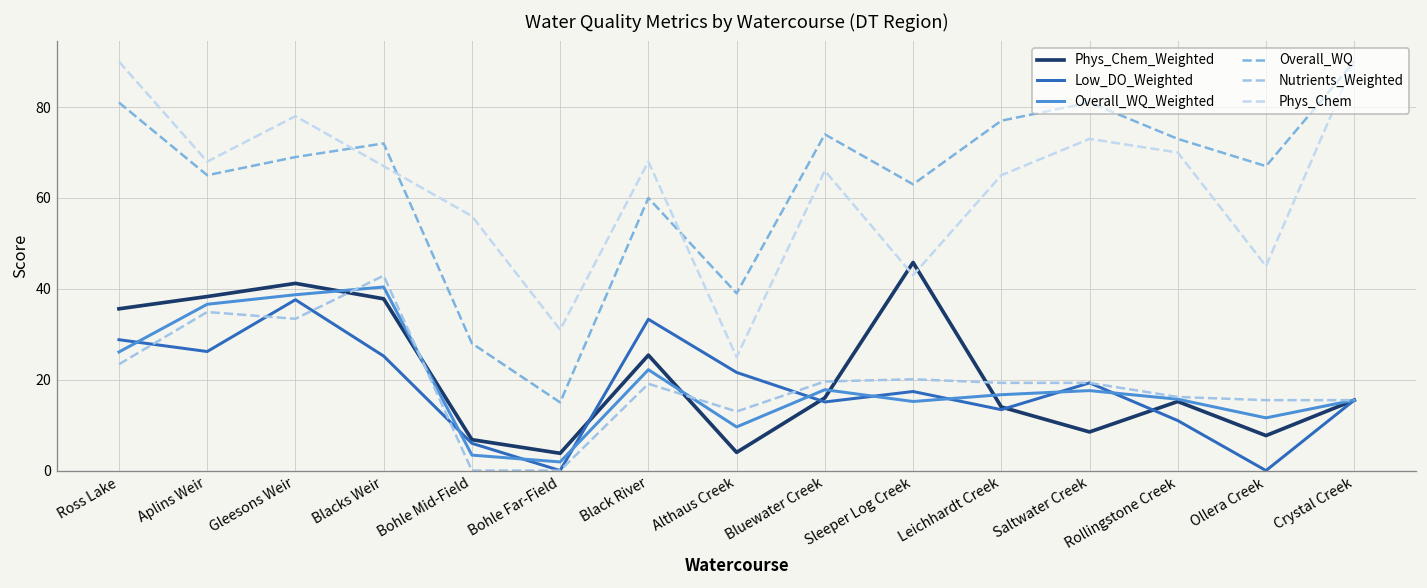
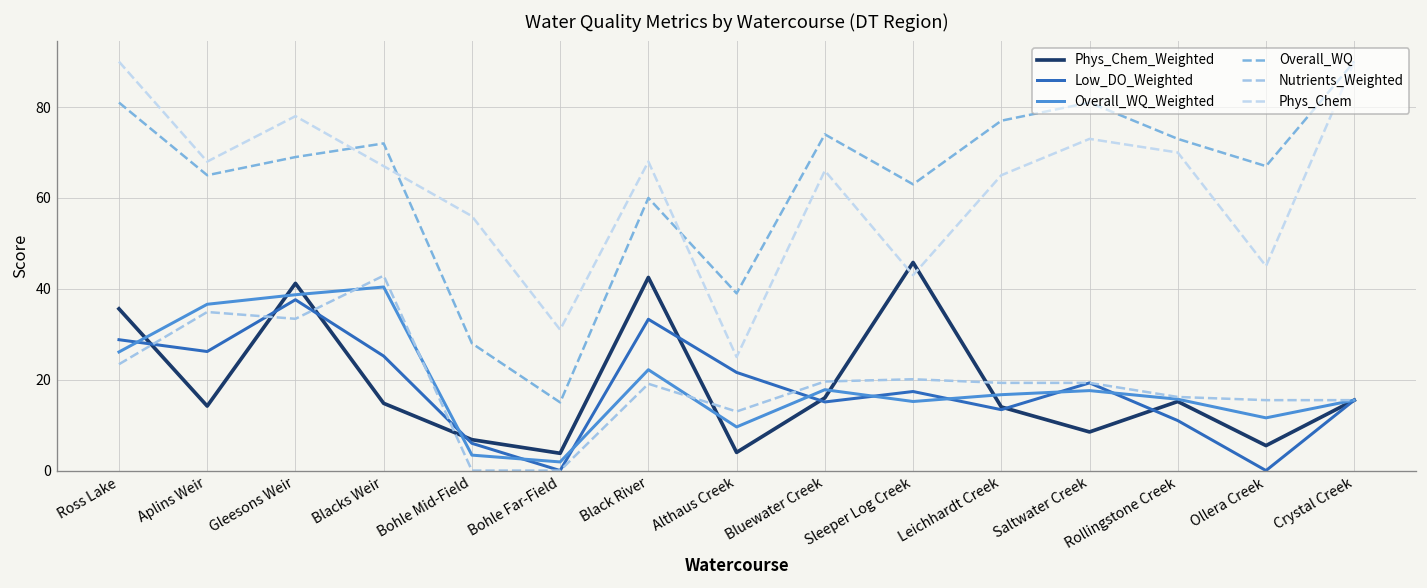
  {
    "Phys_Chem_Weighted": {
      "Ross Lake": 36,
-     "Aplins Weir": 38,
+     "Aplins Weir": 14,
      "Gleesons Weir": 41,
-     "Blacks Weir": 38,
+     "Blacks Weir": 15,
      "Bohle Mid-Field": 7,
      "Bohle Far-Field": 4,
-     "Black River": 25,
+     "Black River": 43,
      "Althaus Creek": 4,
      "Bluewater Creek": 16,
      "Sleeper Log Creek": 46,
      "Saltwater Creek": 9,
-     "Ollera Creek": 8
+     "Ollera Creek": 6
    }
  }
